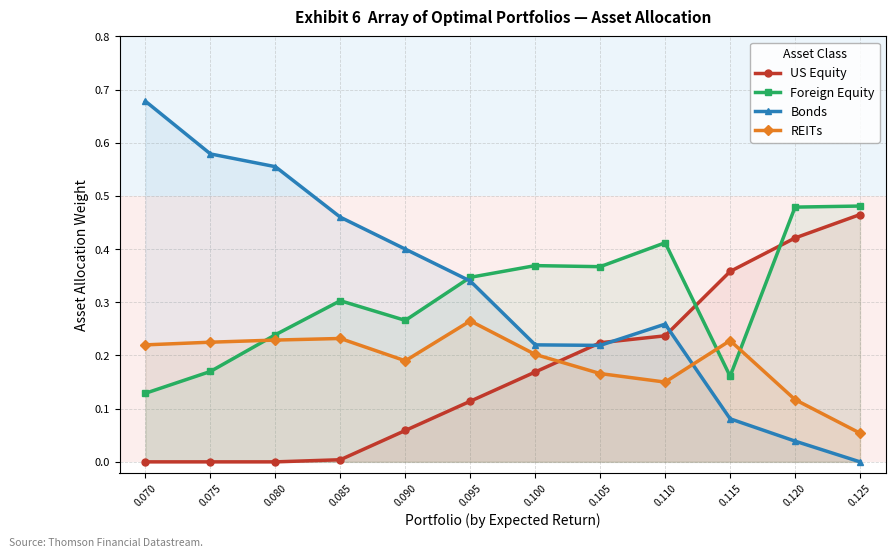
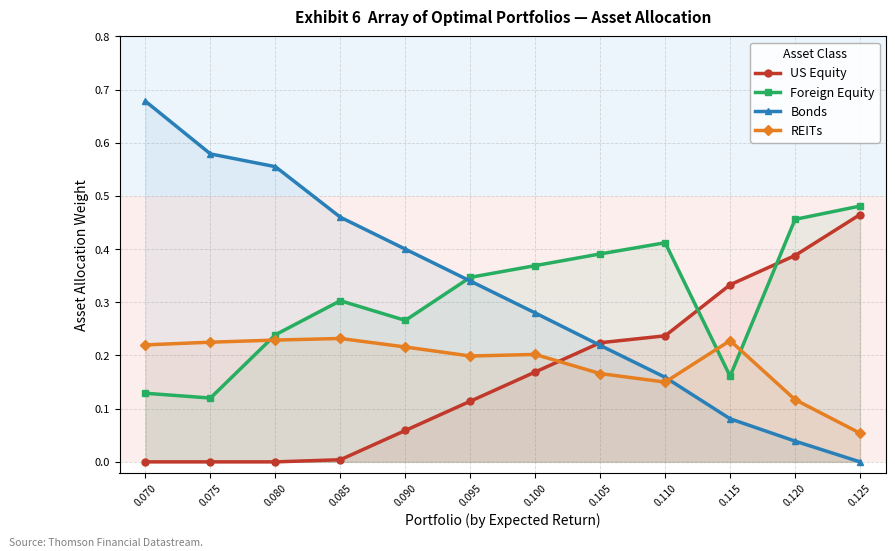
  {
    "US Equity": {
      "0.070": 0.00,
      "0.075": 0.00,
      "0.080": 0.00,
      "0.085": 0.00,
      "0.090": 0.06,
      "0.095": 0.11,
      "0.100": 0.17,
      "0.105": 0.22,
      "0.110": 0.24,
-     "0.115": 0.36,
-     "0.120": 0.42,
+     "0.115": 0.33,
+     "0.120": 0.39,
      "0.125": 0.47
    },
    "Foreign Equity": {
      "0.070": 0.13,
-     "0.075": 0.17,
+     "0.075": 0.12,
      "0.080": 0.24,
      "0.085": 0.30,
      "0.090": 0.27,
      "0.095": 0.35,
      "0.100": 0.37,
-     "0.105": 0.37,
+     "0.105": 0.39,
      "0.110": 0.41,
      "0.115": 0.16,
-     "0.120": 0.48,
+     "0.120": 0.46,
      "0.125": 0.48
    },
    "Bonds": {
      "0.070": 0.68,
      "0.075": 0.58,
      "0.080": 0.56,
      "0.085": 0.46,
      "0.090": 0.40,
      "0.095": 0.34,
-     "0.100": 0.22,
+     "0.100": 0.28,
      "0.105": 0.22,
-     "0.110": 0.26,
+     "0.110": 0.16,
      "0.115": 0.08,
      "0.120": 0.04,
      "0.125": 0.00
    },
    "REITs": {
      "0.070": 0.22,
      "0.075": 0.23,
      "0.080": 0.23,
      "0.085": 0.23,
-     "0.090": 0.19,
-     "0.095": 0.27,
+     "0.090": 0.22,
+     "0.095": 0.20,
      "0.100": 0.20,
      "0.105": 0.17,
      "0.110": 0.15,
      "0.115": 0.23,
      "0.120": 0.12,
      "0.125": 0.05
    }
  }
